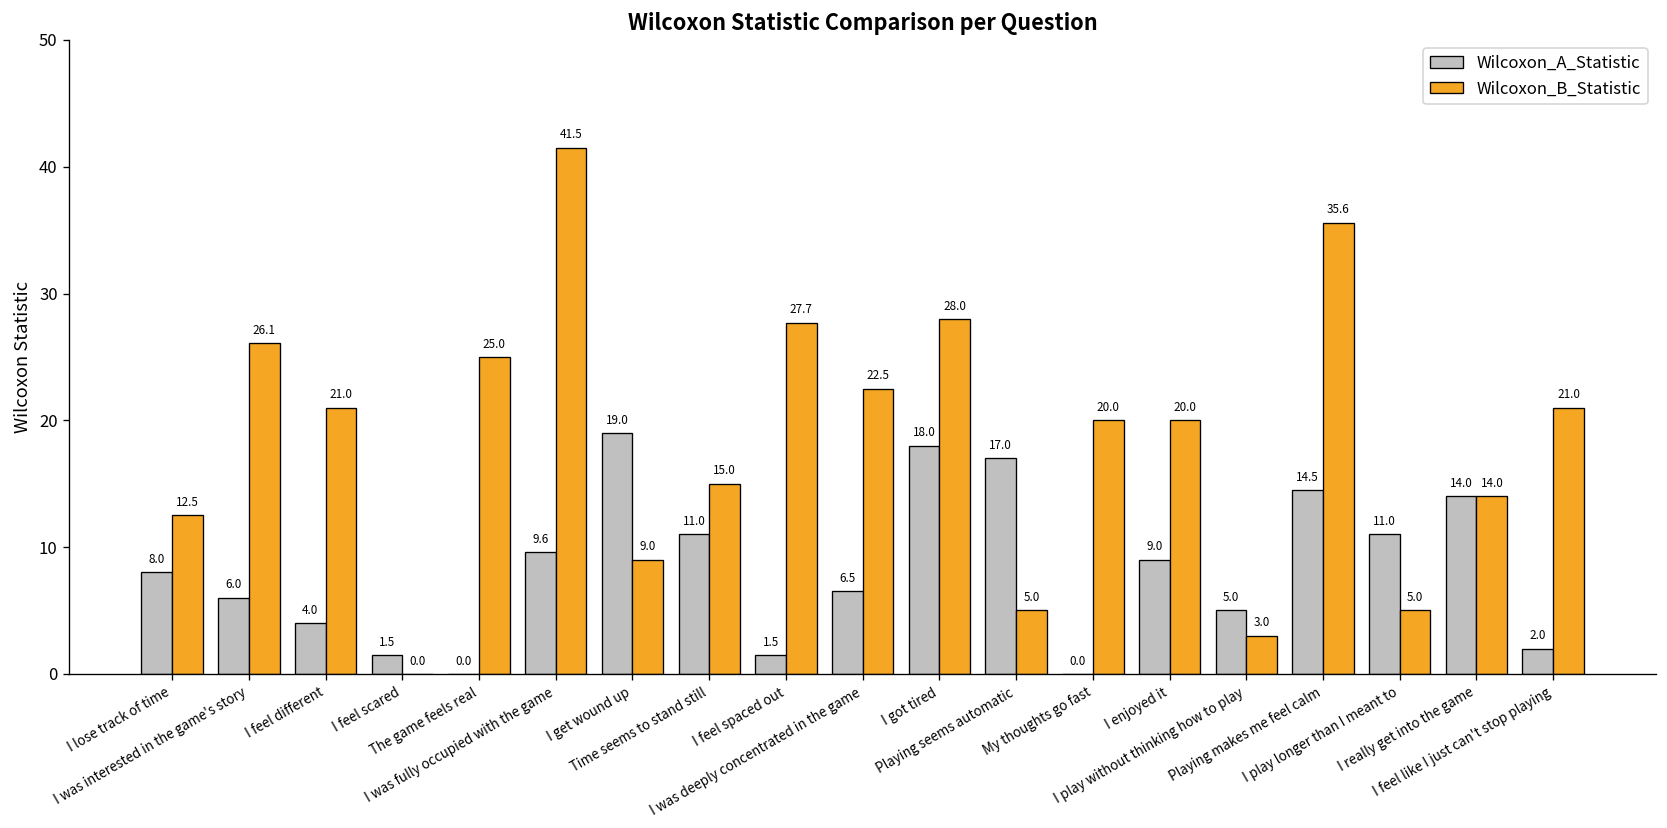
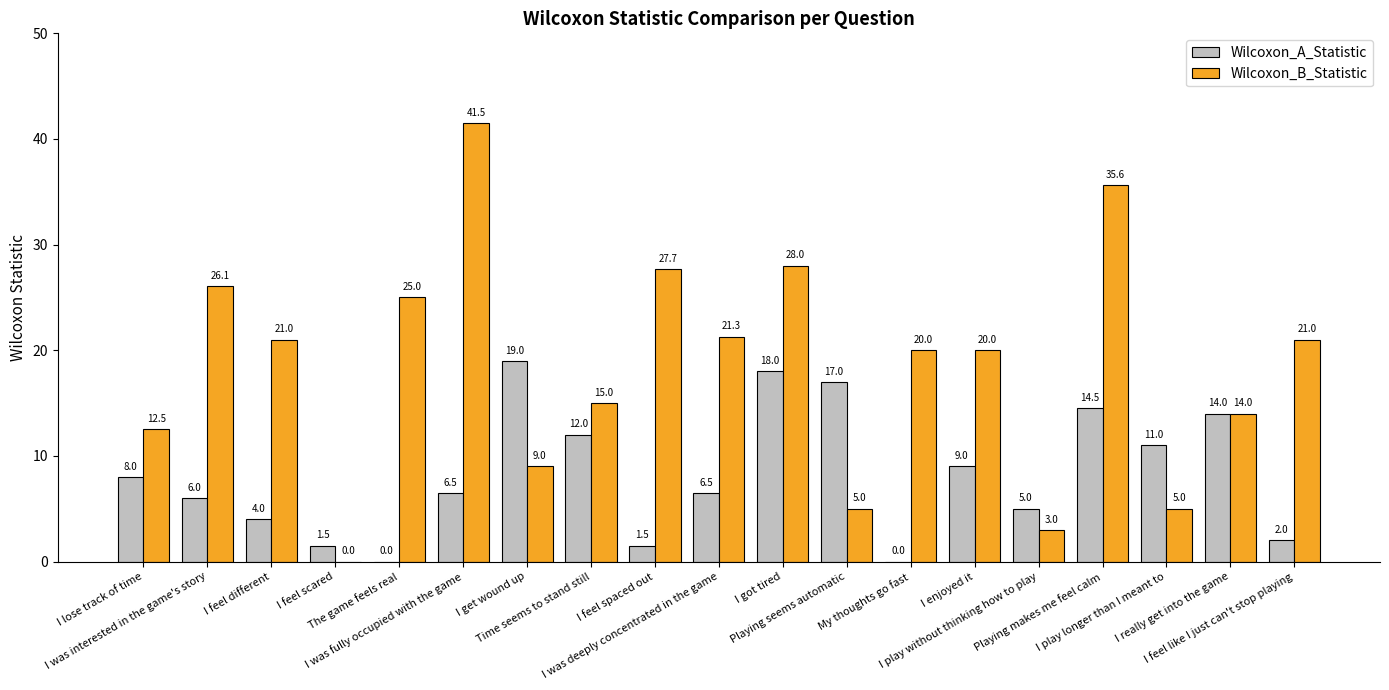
  {
    "Wilcoxon_A_Statistic": {
      "I lose track of time": 8.0,
      "I was interested in the game's story": 6.0,
      "I feel different": 4.0,
      "I feel scared": 1.5,
      "The game feels real": 0.0,
-     "I was fully occupied with the game": 9.6,
+     "I was fully occupied with the game": 6.5,
      "I get wound up": 19.0,
-     "Time seems to stand still": 11.0,
+     "Time seems to stand still": 12.0,
      "I feel spaced out": 1.5,
      "I was deeply concentrated in the game": 6.5,
      "I got tired": 18.0,
      "Playing seems automatic": 17.0,
      "My thoughts go fast": 0.0,
      "I enjoyed it": 9.0,
      "I play without thinking how to play": 5.0,
      "Playing makes me feel calm": 14.5,
      "I play longer than I meant to": 11.0,
      "I really get into the game": 14.0,
      "I feel like I just can't stop playing": 2.0
    },
    "Wilcoxon_B_Statistic": {
      "I lose track of time": 12.5,
      "I was interested in the game's story": 26.1,
      "I feel different": 21.0,
      "I feel scared": 0.0,
      "The game feels real": 25.0,
      "I was fully occupied with the game": 41.5,
      "I get wound up": 9.0,
      "Time seems to stand still": 15.0,
      "I feel spaced out": 27.7,
-     "I was deeply concentrated in the game": 22.5,
+     "I was deeply concentrated in the game": 21.3,
      "I got tired": 28.0,
      "Playing seems automatic": 5.0,
      "My thoughts go fast": 20.0,
      "I enjoyed it": 20.0,
      "I play without thinking how to play": 3.0,
      "Playing makes me feel calm": 35.6,
      "I play longer than I meant to": 5.0,
      "I really get into the game": 14.0,
      "I feel like I just can't stop playing": 21.0
    }
  }
